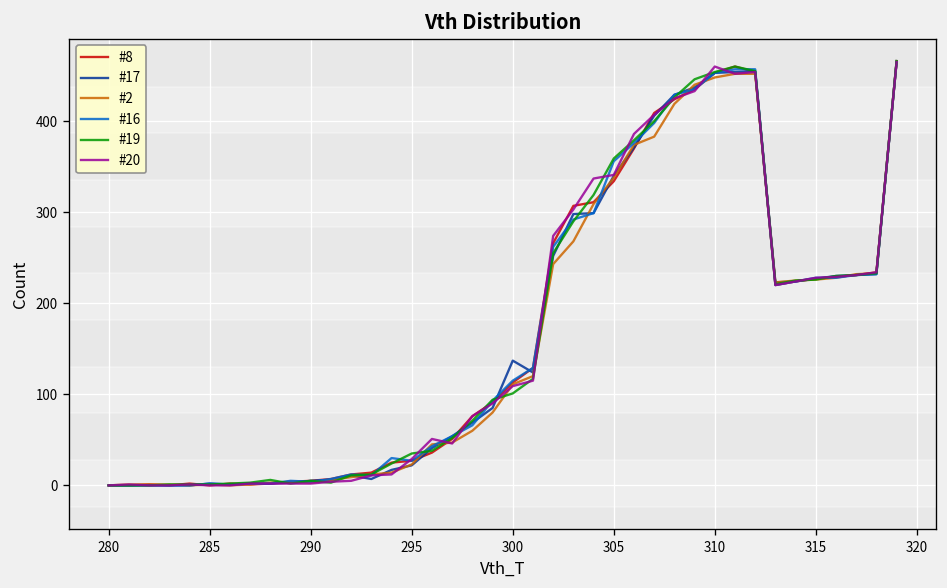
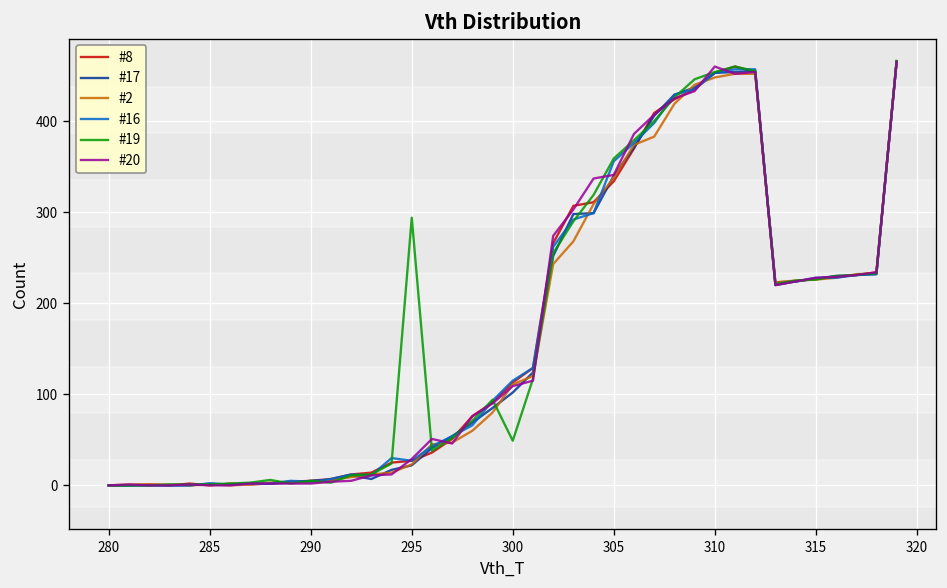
  {
    "#8": {
      "305": 330
    },
    "#17": {
-     "300": 140
+     "300": 100
    },
    "#2": {
      "310": 450
    },
    "#19": {
-     "295": 40,
-     "300": 100
+     "295": 290,
+     "300": 50
    },
    "#20": {
      "310": 460
    }
  }
